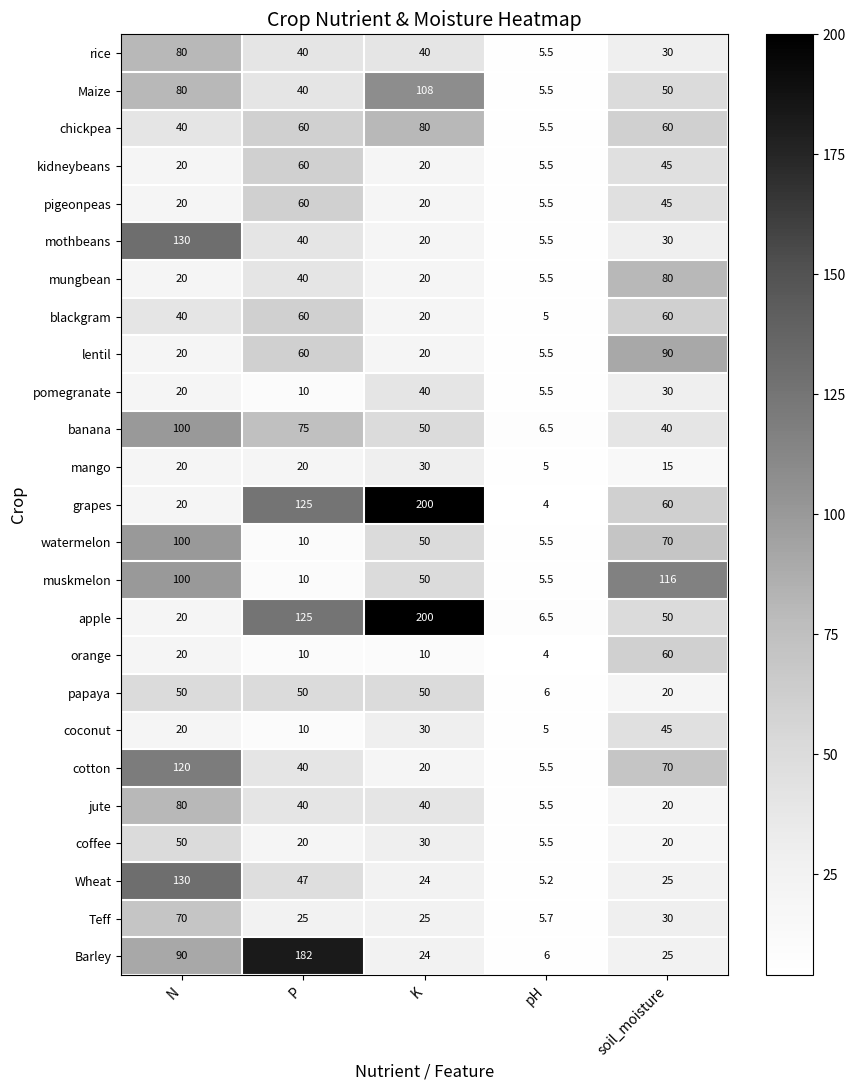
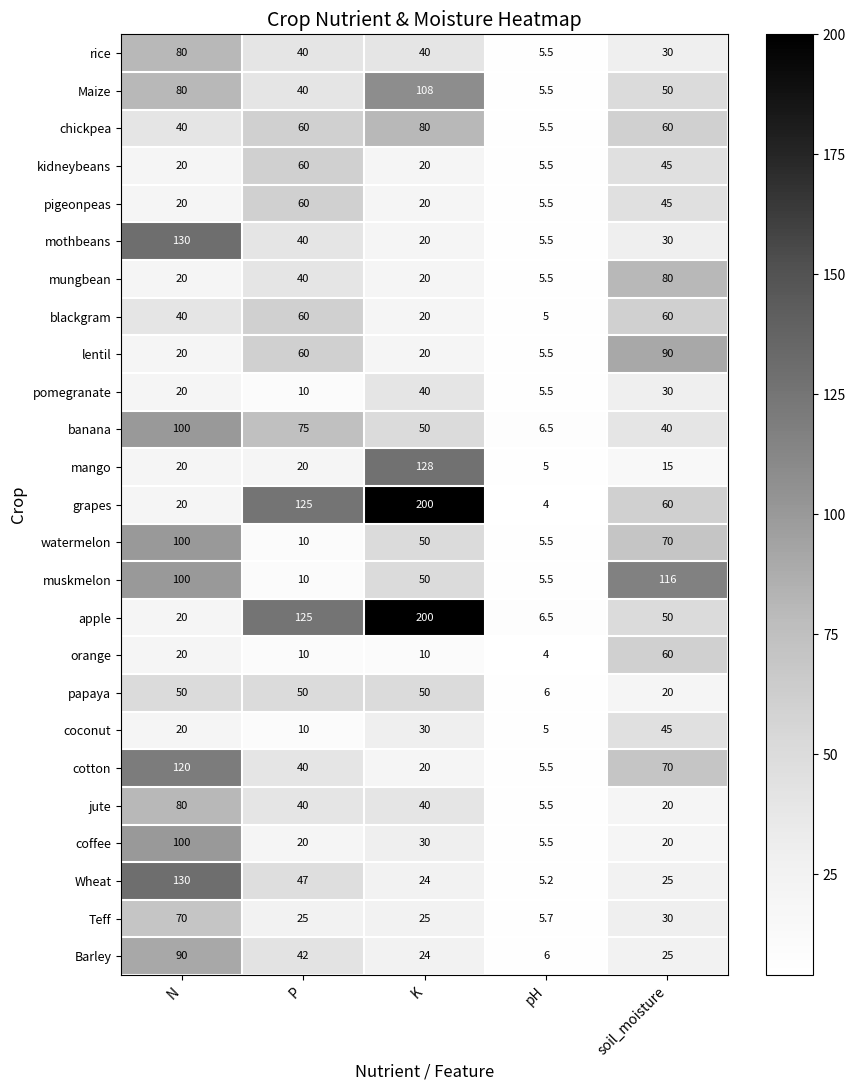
  {
    "rice": {
      "N": 80,
      "P": 40,
      "K": 40,
      "pH": 5.5,
      "soil_moisture": 30
    },
    "Maize": {
      "N": 80,
      "P": 40,
      "K": 108,
      "pH": 5.5,
      "soil_moisture": 50
    },
    "chickpea": {
      "N": 40,
      "P": 60,
      "K": 80,
      "pH": 5.5,
      "soil_moisture": 60
    },
    "kidneybeans": {
      "N": 20,
      "P": 60,
      "K": 20,
      "pH": 5.5,
      "soil_moisture": 45
    },
    "pigeonpeas": {
      "N": 20,
      "P": 60,
      "K": 20,
      "pH": 5.5,
      "soil_moisture": 45
    },
    "mothbeans": {
      "N": 130,
      "P": 40,
      "K": 20,
      "pH": 5.5,
      "soil_moisture": 30
    },
    "mungbean": {
      "N": 20,
      "P": 40,
      "K": 20,
      "pH": 5.5,
      "soil_moisture": 80
    },
    "blackgram": {
      "N": 40,
      "P": 60,
      "K": 20,
      "pH": 5,
      "soil_moisture": 60
    },
    "lentil": {
      "N": 20,
      "P": 60,
      "K": 20,
      "pH": 5.5,
      "soil_moisture": 90
    },
    "pomegranate": {
      "N": 20,
      "P": 10,
      "K": 40,
      "pH": 5.5,
      "soil_moisture": 30
    },
    "banana": {
      "N": 100,
      "P": 75,
      "K": 50,
      "pH": 6.5,
      "soil_moisture": 40
    },
    "mango": {
      "N": 20,
      "P": 20,
-     "K": 30,
+     "K": 128,
      "pH": 5,
      "soil_moisture": 15
    },
    "grapes": {
      "N": 20,
      "P": 125,
      "K": 200,
      "pH": 4,
      "soil_moisture": 60
    },
    "watermelon": {
      "N": 100,
      "P": 10,
      "K": 50,
      "pH": 5.5,
      "soil_moisture": 70
    },
    "muskmelon": {
      "N": 100,
      "P": 10,
      "K": 50,
      "pH": 5.5,
      "soil_moisture": 116
    },
    "apple": {
      "N": 20,
      "P": 125,
      "K": 200,
      "pH": 6.5,
      "soil_moisture": 50
    },
    "orange": {
      "N": 20,
      "P": 10,
      "K": 10,
      "pH": 4,
      "soil_moisture": 60
    },
    "papaya": {
      "N": 50,
      "P": 50,
      "K": 50,
      "pH": 6,
      "soil_moisture": 20
    },
    "coconut": {
      "N": 20,
      "P": 10,
      "K": 30,
      "pH": 5,
      "soil_moisture": 45
    },
    "cotton": {
      "N": 120,
      "P": 40,
      "K": 20,
      "pH": 5.5,
      "soil_moisture": 70
    },
    "jute": {
      "N": 80,
      "P": 40,
      "K": 40,
      "pH": 5.5,
      "soil_moisture": 20
    },
    "coffee": {
-     "N": 50,
+     "N": 100,
      "P": 20,
      "K": 30,
      "pH": 5.5,
      "soil_moisture": 20
    },
    "Wheat": {
      "N": 130,
      "P": 47,
      "K": 24,
      "pH": 5.2,
      "soil_moisture": 25
    },
    "Teff": {
      "N": 70,
      "P": 25,
      "K": 25,
      "pH": 5.7,
      "soil_moisture": 30
    },
    "Barley": {
      "N": 90,
-     "P": 182,
+     "P": 42,
      "K": 24,
      "pH": 6,
      "soil_moisture": 25
    }
  }
